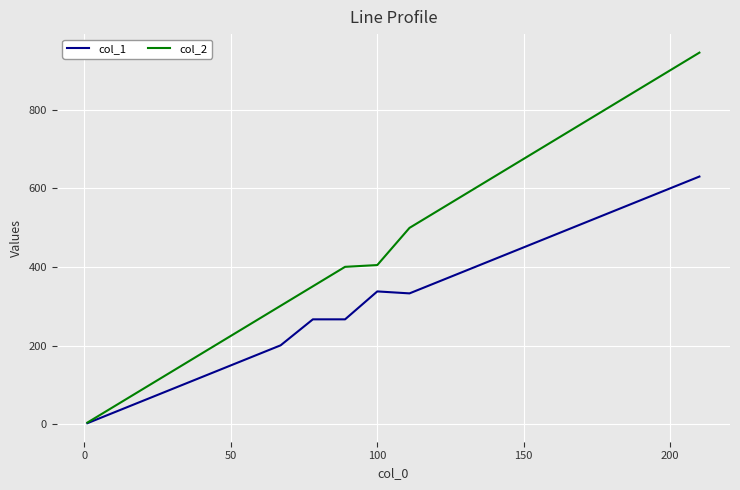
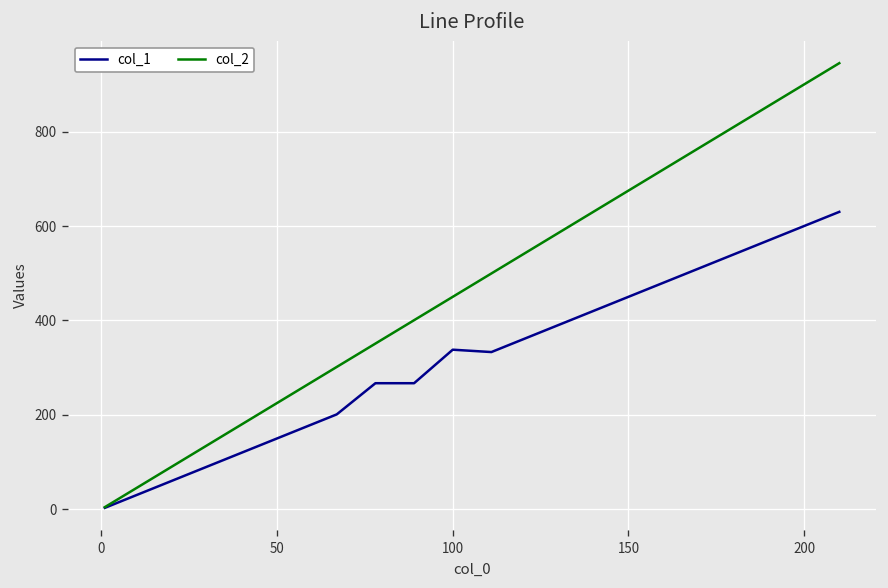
  {
    "col_1": {
      "100": 340
    },
    "col_2": {
-     "100": 410
+     "100": 450
    }
  }
